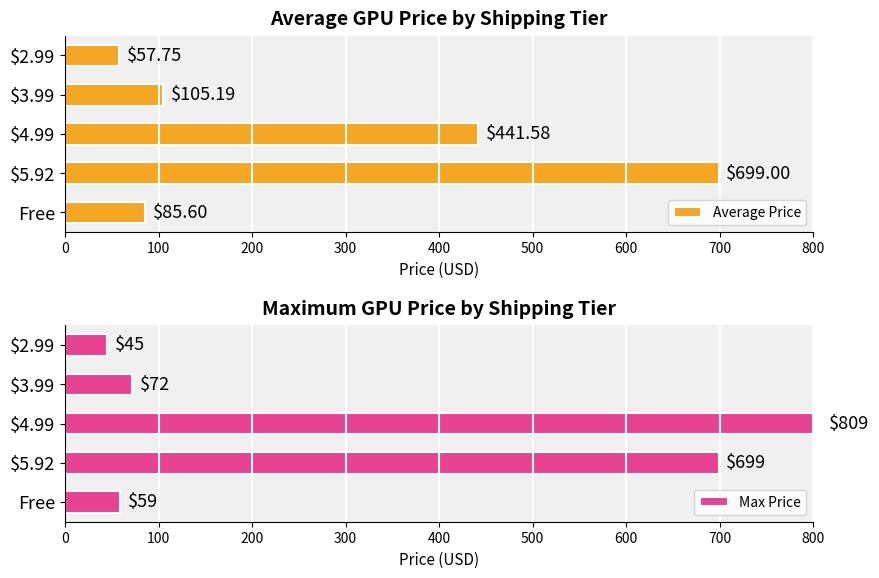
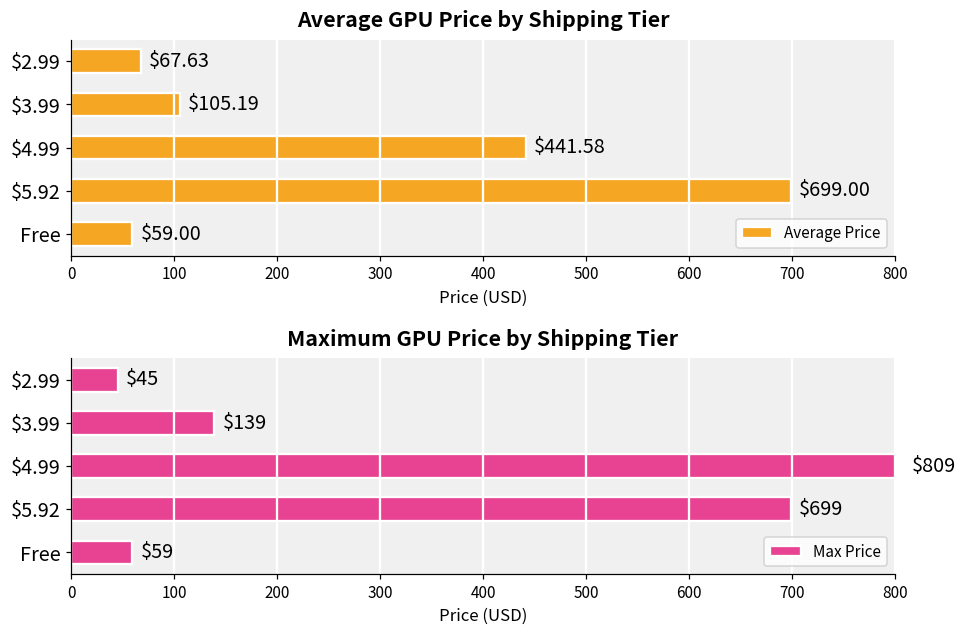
  {
    "Average GPU Price by Shipping Tier": {
-     "$2.99": "$57.75",
+     "$2.99": "$67.63",
      "$3.99": "$105.19",
      "$4.99": "$441.58",
      "$5.92": "$699.00",
-     "Free": "$85.60"
+     "Free": "$59.00"
    },
    "Maximum GPU Price by Shipping Tier": {
      "$2.99": "$45",
-     "$3.99": "$72",
+     "$3.99": "$139",
      "$5.92": "$699",
      "Free": "$59"
    }
  }
